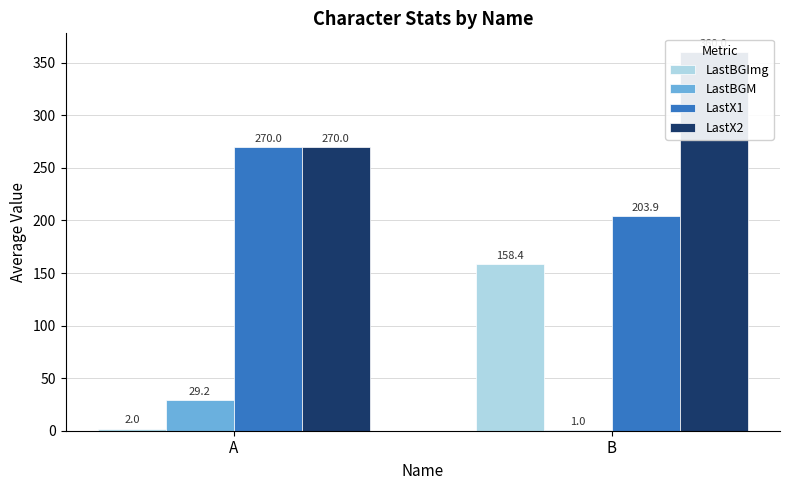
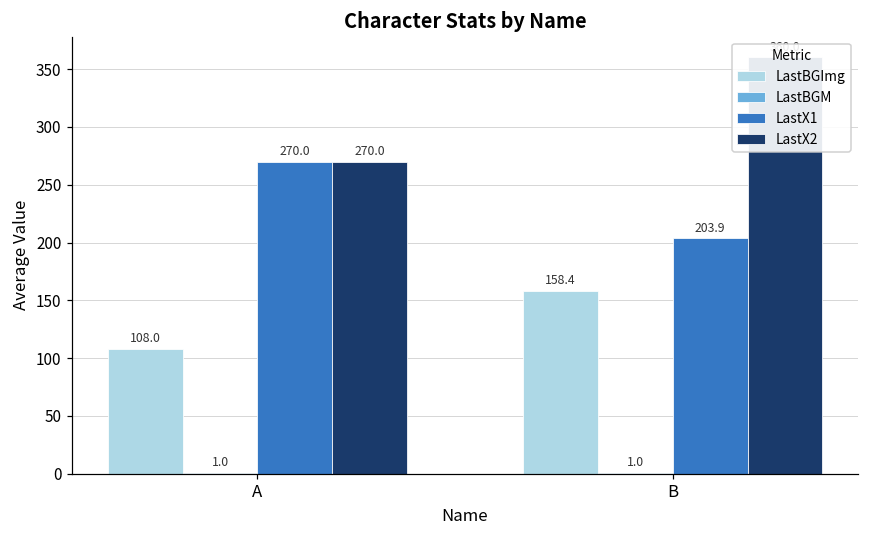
  {
    "LastBGImg": {
-     "A": 2.0,
+     "A": 108.0,
      "B": 158.4
    },
    "LastBGM": {
-     "A": 29.2,
+     "A": 1.0,
      "B": 1.0
    },
    "LastX1": {
      "A": 270.0,
      "B": 203.9
    },
    "LastX2": {
      "A": 270.0
    }
  }
